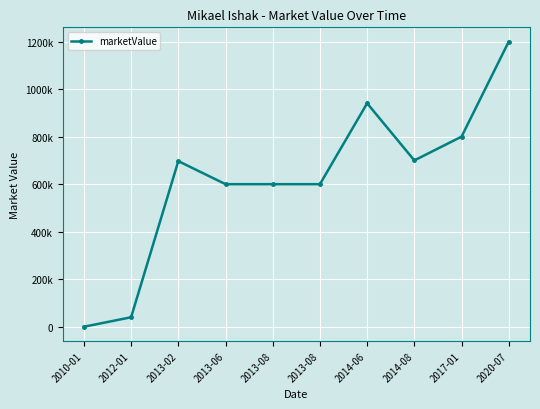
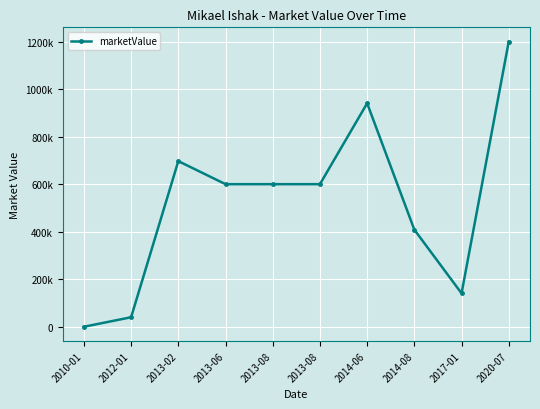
  {
    "2010-01": 0,
    "2012-01": 40000,
    "2013-02": 700000,
    "2013-06": 600000,
    "2014-06": 940000,
-   "2014-08": 700000,
-   "2017-01": 800000,
+   "2014-08": 410000,
+   "2017-01": 140000,
    "2020-07": 1200000
  }
